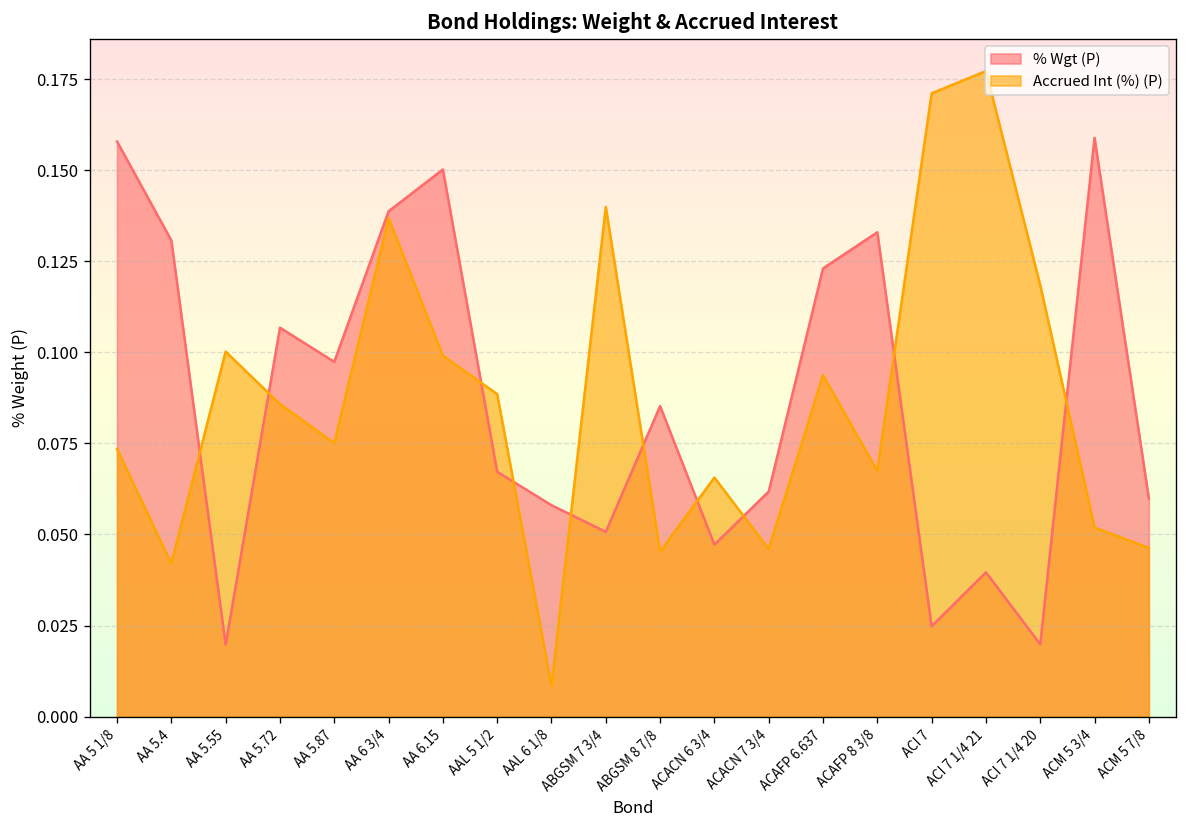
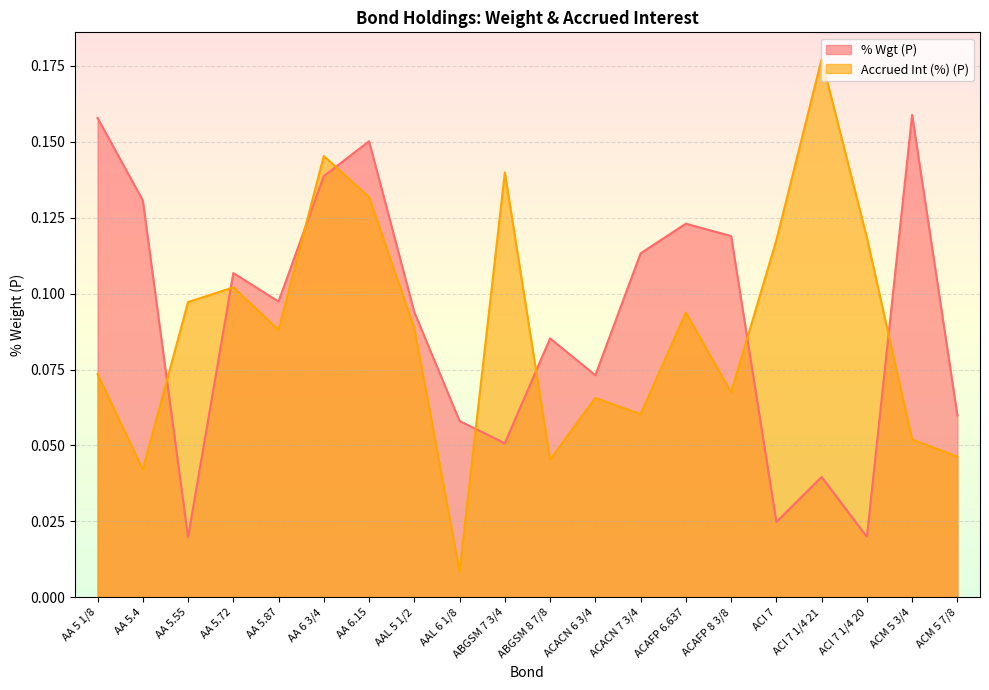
  {
    "% Wgt (P)": {
      "AA 5 1/8": 0.158,
      "AA 5.4": 0.131,
      "AA 5.55": 0.020,
      "AA 5.72": 0.107,
      "AA 5.87": 0.097,
      "AA 6 3/4": 0.139,
      "AA 6.15": 0.150,
-     "AAL 5 1/2": 0.067,
+     "AAL 5 1/2": 0.094,
      "AAL 6 1/8": 0.058,
      "ABGSM 7 3/4": 0.051,
      "ABGSM 8 7/8": 0.085,
-     "ACACN 6 3/4": 0.047,
-     "ACACN 7 3/4": 0.062,
+     "ACACN 6 3/4": 0.073,
+     "ACACN 7 3/4": 0.113,
      "ACAFP 6.637": 0.123,
-     "ACAFP 8 3/8": 0.133,
+     "ACAFP 8 3/8": 0.119,
      "ACI 7": 0.025,
      "ACI 7 1/4 21": 0.040,
      "ACI 7 1/4 20": 0.020,
      "ACM 5 3/4": 0.159,
      "ACM 5 7/8": 0.060
    },
    "Accrued Int (%) (P)": {
      "AA 5 1/8": 0.073,
      "AA 5.4": 0.042,
-     "AA 5.55": 0.100,
-     "AA 5.72": 0.086,
-     "AA 5.87": 0.075,
-     "AA 6 3/4": 0.137,
-     "AA 6.15": 0.099,
+     "AA 5.55": 0.097,
+     "AA 5.72": 0.102,
+     "AA 5.87": 0.088,
+     "AA 6 3/4": 0.145,
+     "AA 6.15": 0.132,
      "AAL 5 1/2": 0.089,
      "AAL 6 1/8": 0.009,
      "ABGSM 7 3/4": 0.140,
      "ABGSM 8 7/8": 0.045,
      "ACACN 6 3/4": 0.066,
-     "ACACN 7 3/4": 0.046,
+     "ACACN 7 3/4": 0.060,
      "ACAFP 6.637": 0.094,
      "ACAFP 8 3/8": 0.067,
-     "ACI 7": 0.171,
+     "ACI 7": 0.118,
      "ACI 7 1/4 20": 0.118,
      "ACM 5 3/4": 0.052,
      "ACM 5 7/8": 0.046
    }
  }
